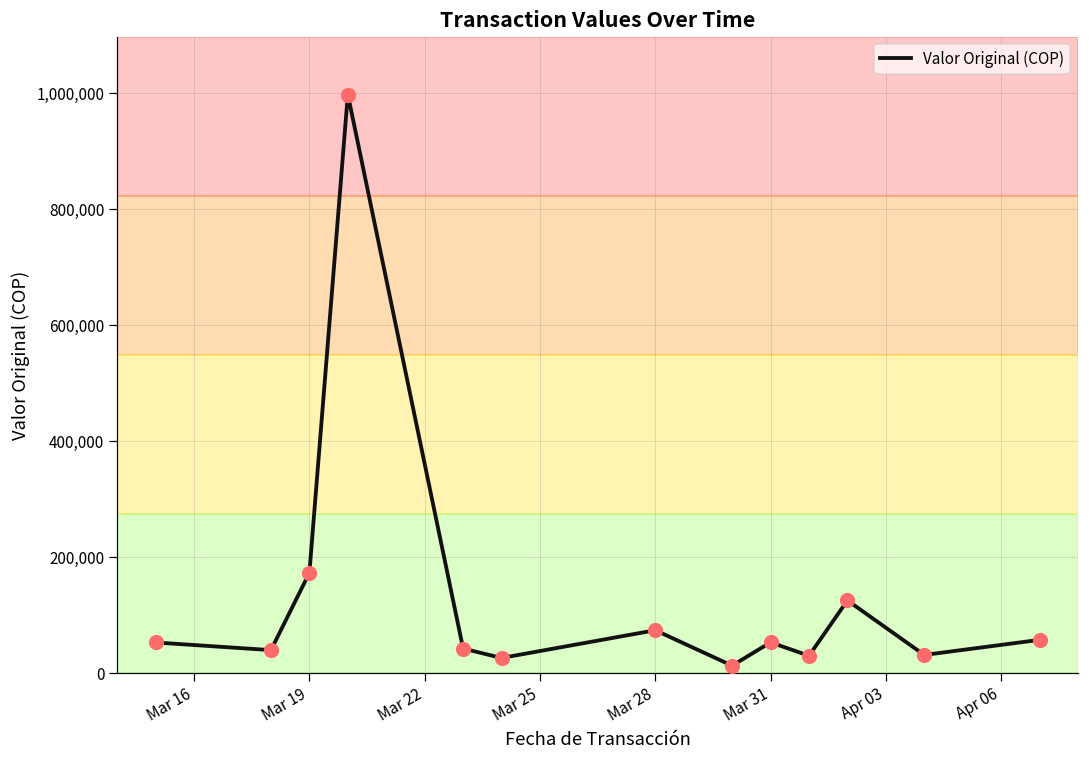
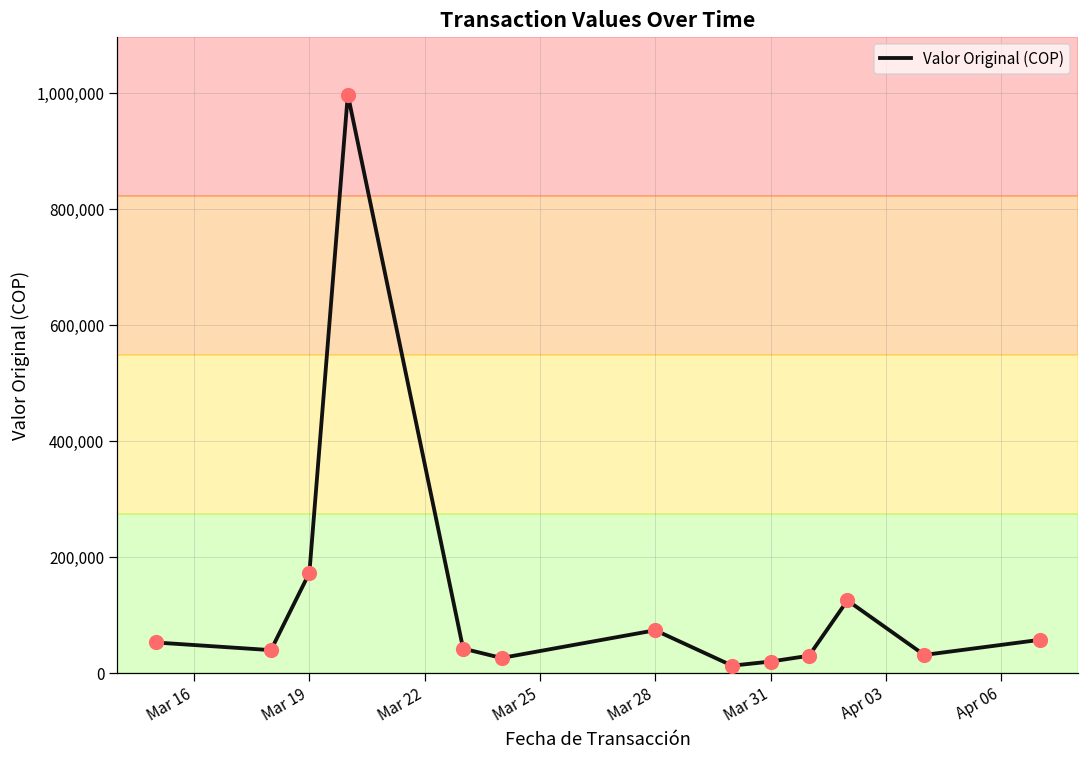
  {
    "Mar 19": "170,000",
    "Mar 28": "70,000",
-   "Mar 31": "50,000"
+   "Mar 31": "20,000"
  }
